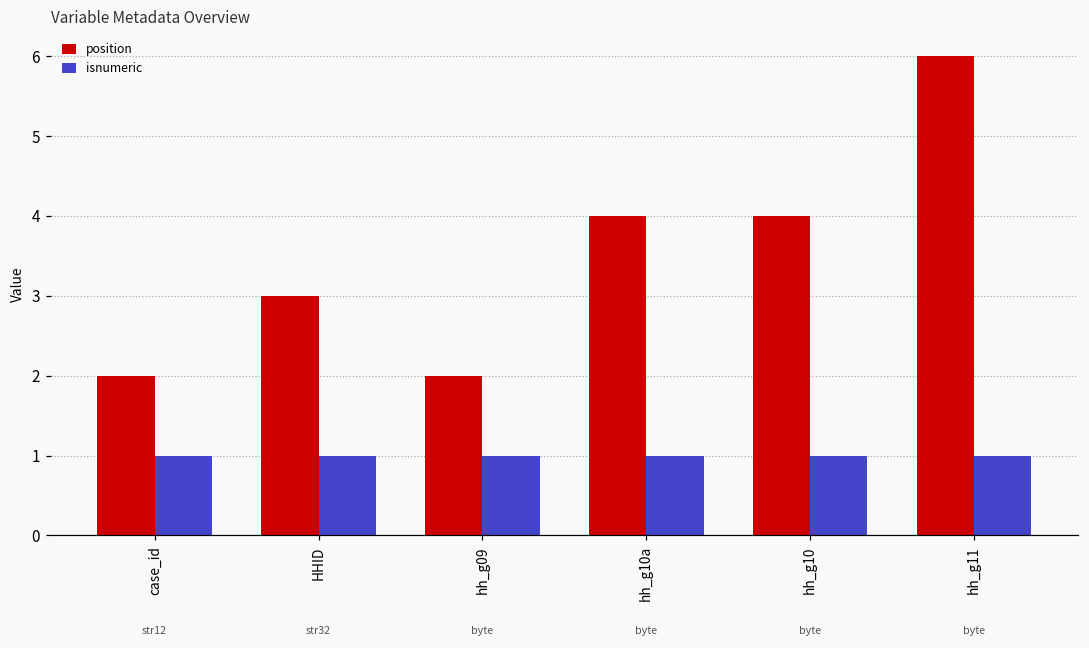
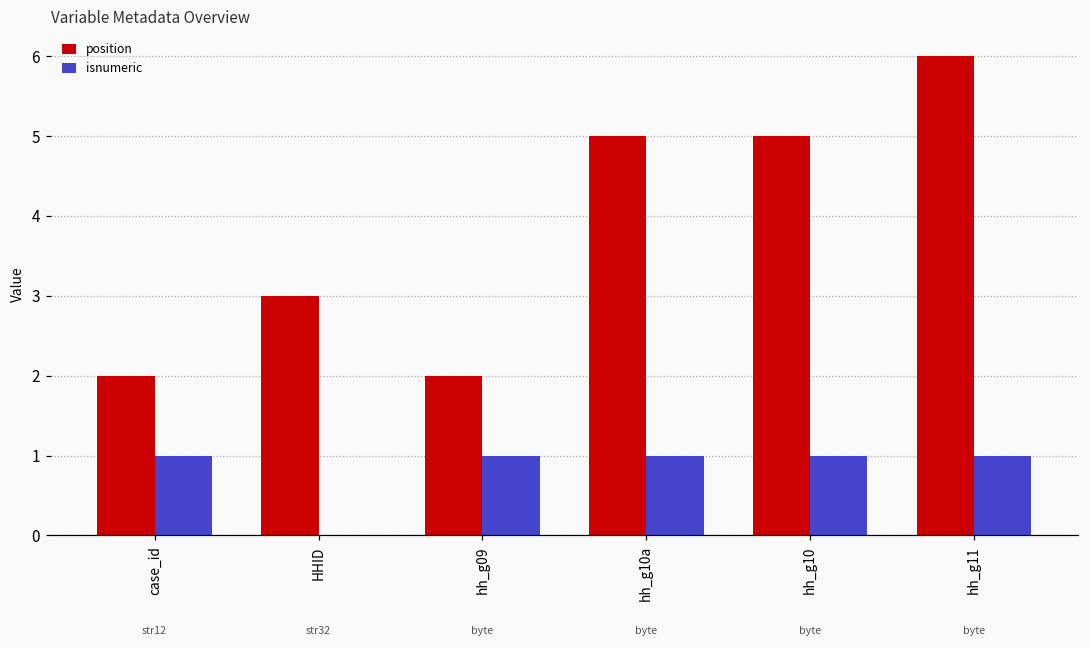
  {
    "position": {
      "case_id": 2,
      "HHID": 3,
      "hh_g09": 2,
-     "hh_g10a": 4,
-     "hh_g10": 4,
+     "hh_g10a": 5,
+     "hh_g10": 5,
      "hh_g11": 6
    },
    "isnumeric": {
      "case_id": 1,
-     "HHID": 1,
+     "HHID": 0,
      "hh_g09": 1,
      "hh_g10a": 1,
      "hh_g10": 1,
      "hh_g11": 1
    }
  }
